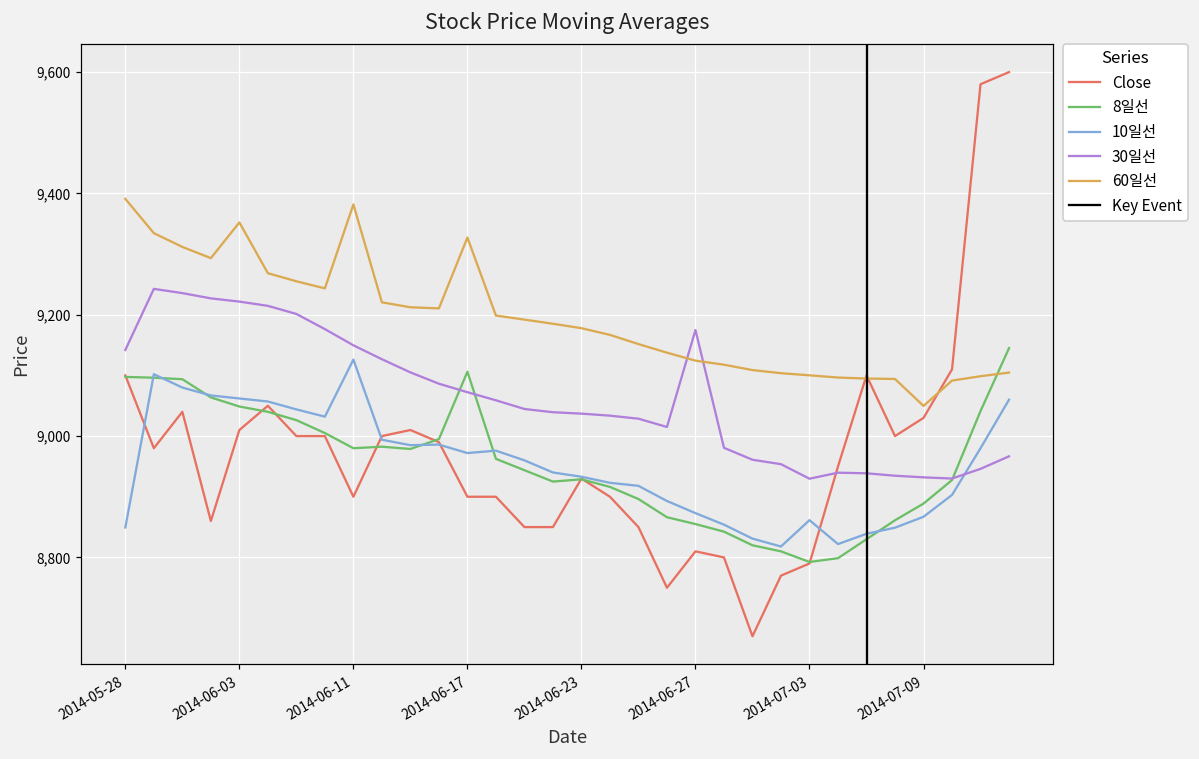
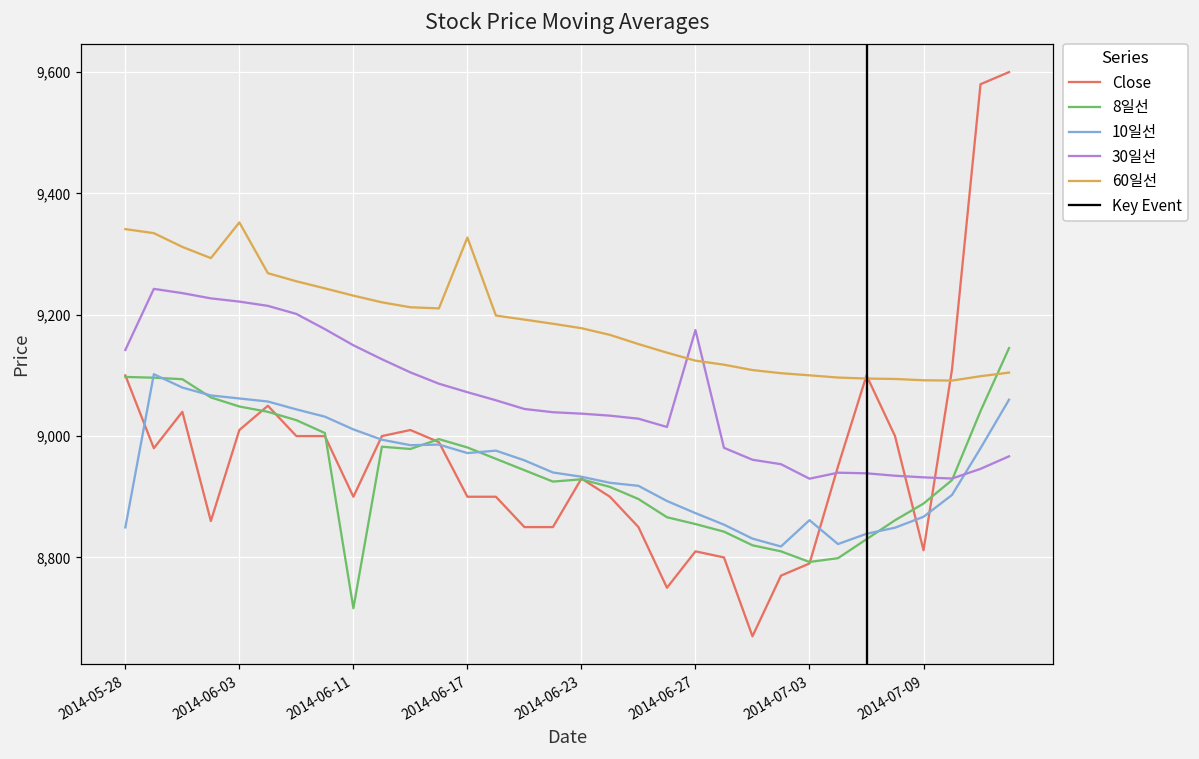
  {
    "Close": {
      "2014-06-03": "9,010",
      "2014-06-11": "8,900",
      "2014-06-17": "8,900",
      "2014-06-27": "8,810",
-     "2014-07-09": "9,030"
+     "2014-07-09": "8,810"
    },
    "8일선": {
      "2014-06-03": "9,050",
-     "2014-06-11": "8,980",
-     "2014-06-17": "9,110",
+     "2014-06-11": "8,720",
+     "2014-06-17": "8,980",
      "2014-06-27": "8,860",
      "2014-07-09": "8,890"
    },
    "10일선": {
      "2014-05-28": "8,850",
      "2014-06-03": "9,060",
-     "2014-06-11": "9,130",
+     "2014-06-11": "9,010",
      "2014-06-17": "8,970",
      "2014-06-27": "8,870",
      "2014-07-03": "8,860",
      "2014-07-09": "8,870"
    },
    "30일선": {
      "2014-05-28": "9,140",
      "2014-06-03": "9,220",
      "2014-06-11": "9,150",
      "2014-06-17": "9,070",
      "2014-06-23": "9,040",
      "2014-06-27": "9,170",
      "2014-07-03": "8,930",
      "2014-07-09": "8,930"
    },
    "60일선": {
-     "2014-05-28": "9,390",
+     "2014-05-28": "9,340",
      "2014-06-03": "9,350",
-     "2014-06-11": "9,380",
+     "2014-06-11": "9,230",
      "2014-06-17": "9,330",
      "2014-06-23": "9,180",
      "2014-06-27": "9,120",
      "2014-07-03": "9,100",
-     "2014-07-09": "9,050"
+     "2014-07-09": "9,090"
    }
  }
